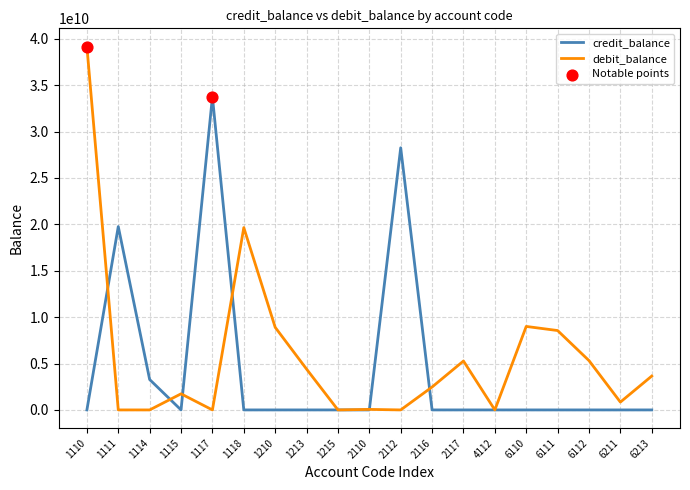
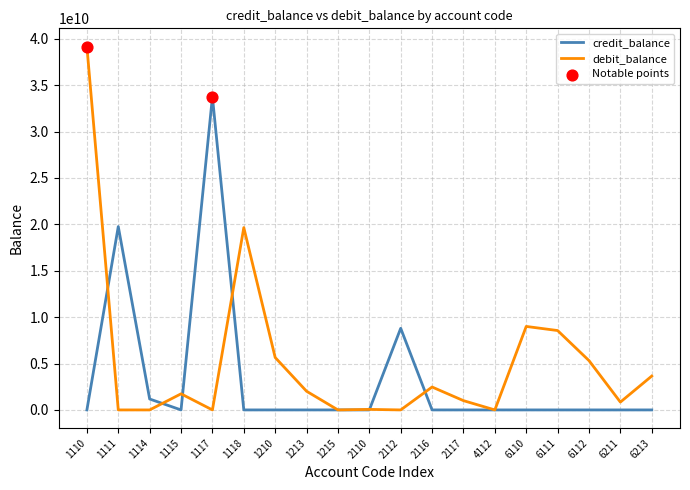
  {
    "credit_balance": {
      "1110": 0,
      "1111": 20000000000,
-     "1114": 3000000000,
+     "1114": 1000000000,
      "1115": 0,
      "1118": 0,
      "1210": 0,
      "1213": 0,
-     "2112": 28000000000,
+     "2112": 9000000000,
      "2116": 0,
      "2117": 0,
      "6110": 0,
      "6111": 0,
      "6112": 0,
      "6211": 0,
      "6213": 0
    },
    "debit_balance": {
      "1111": 0,
      "1114": 0,
      "1115": 2000000000,
      "1117": 0,
      "1118": 20000000000,
-     "1210": 9000000000,
-     "1213": 4000000000,
+     "1210": 6000000000,
+     "1213": 2000000000,
      "2112": 0,
      "2116": 2000000000,
-     "2117": 5000000000,
+     "2117": 1000000000,
      "6110": 9000000000,
      "6111": 9000000000,
      "6112": 5000000000,
      "6211": 1000000000,
      "6213": 4000000000
    }
  }
